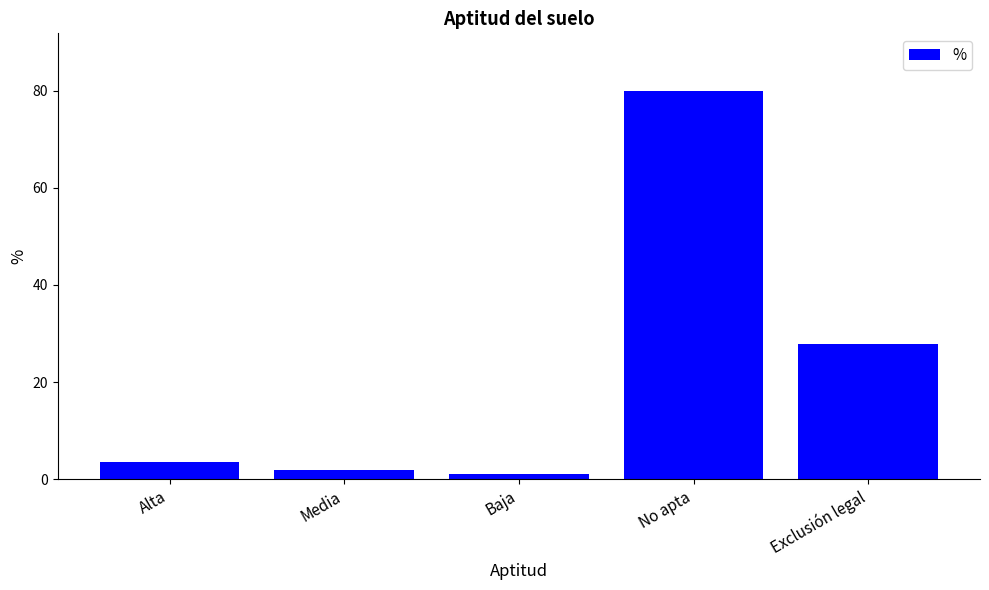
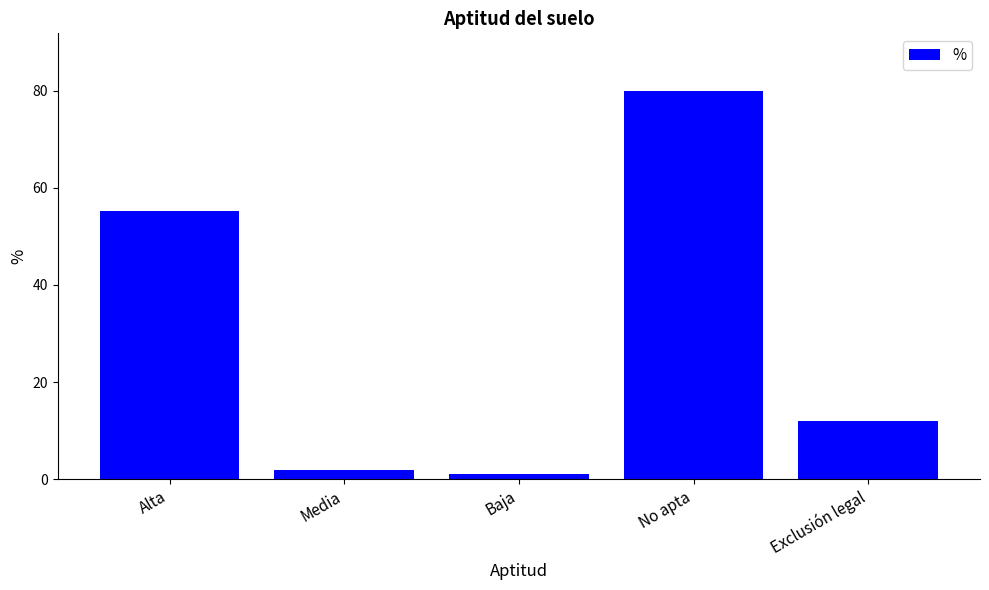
  {
-   "Alta": 4,
+   "Alta": 55,
    "Media": 2,
    "Baja": 1,
    "No apta": 80,
-   "Exclusión legal": 28
+   "Exclusión legal": 12
  }
